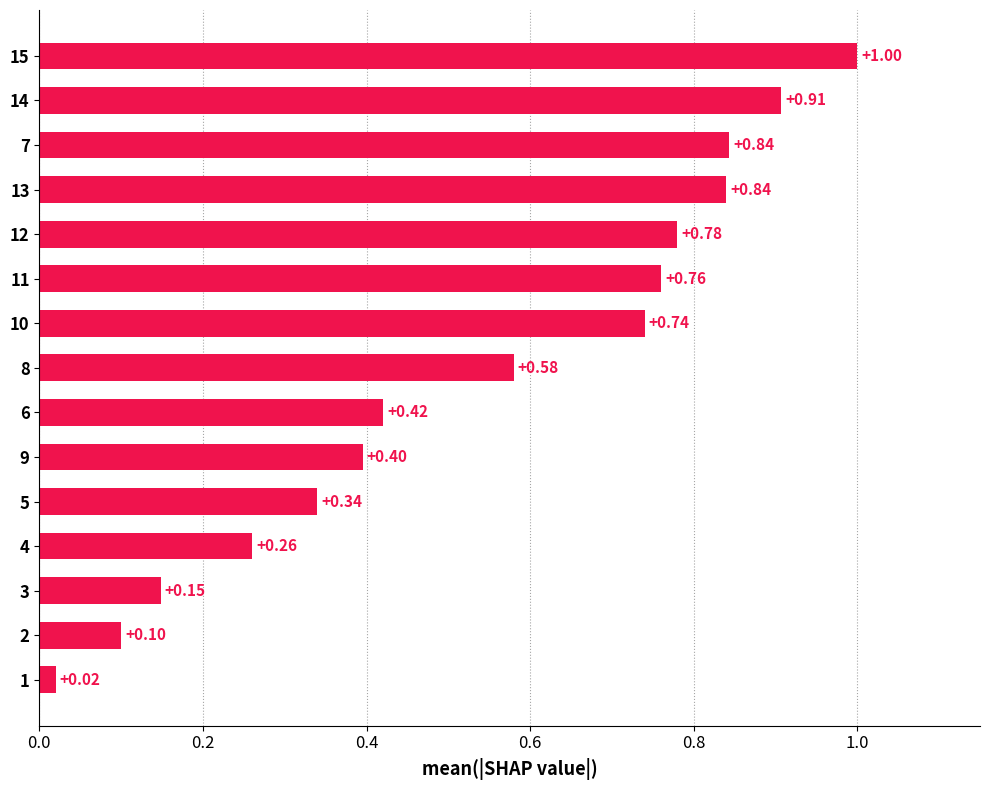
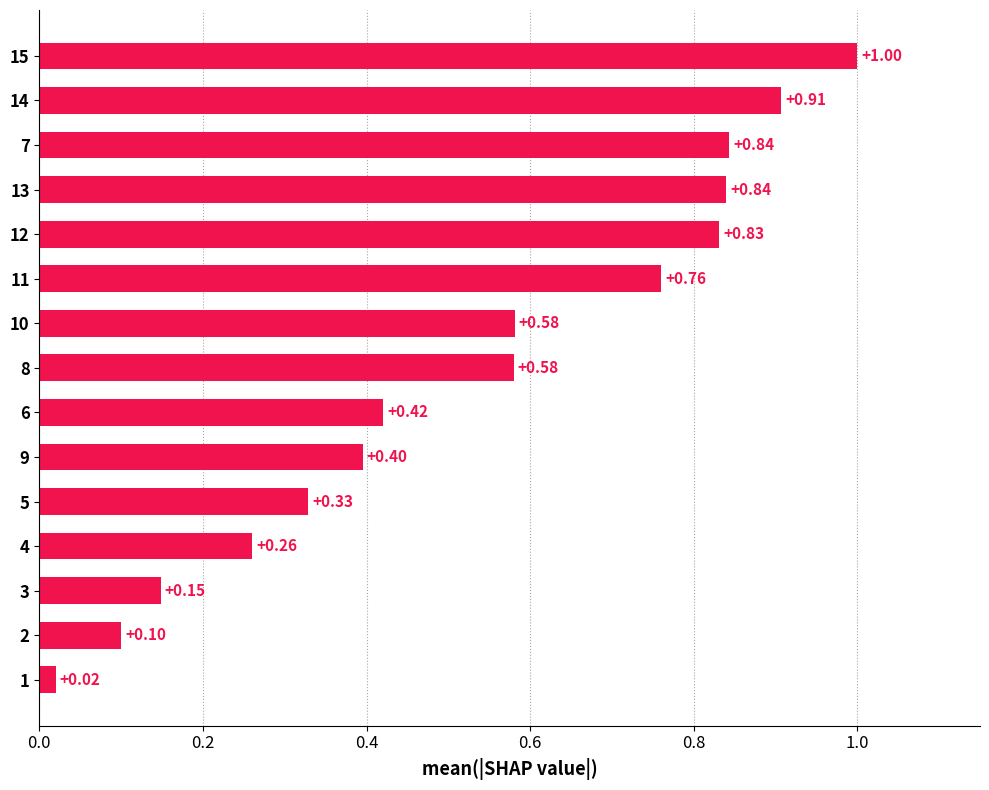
  {
    "15": "+1.00",
    "14": "+0.91",
    "7": "+0.84",
    "13": "+0.84",
-   "12": "+0.78",
+   "12": "+0.83",
    "11": "+0.76",
-   "10": "+0.74",
+   "10": "+0.58",
    "8": "+0.58",
    "6": "+0.42",
    "9": "+0.40",
-   "5": "+0.34",
+   "5": "+0.33",
    "4": "+0.26",
    "3": "+0.15",
    "2": "+0.10",
    "1": "+0.02"
  }
